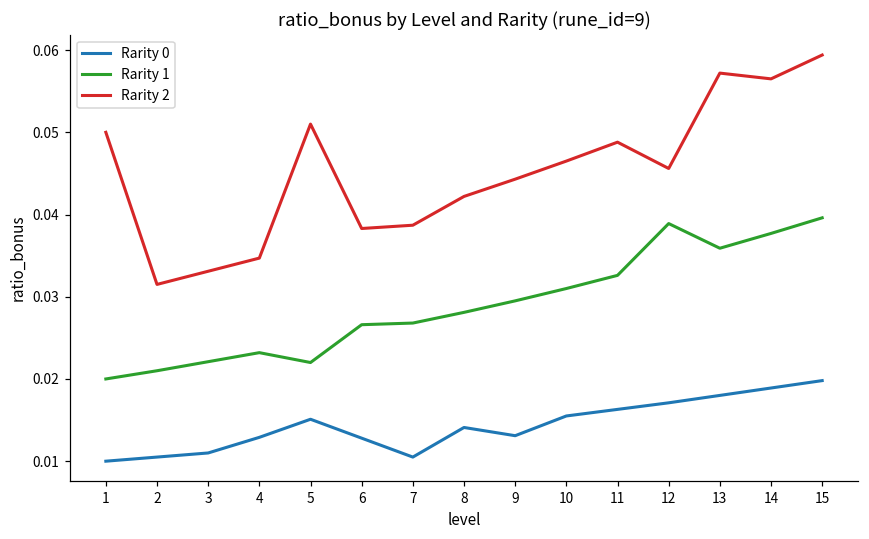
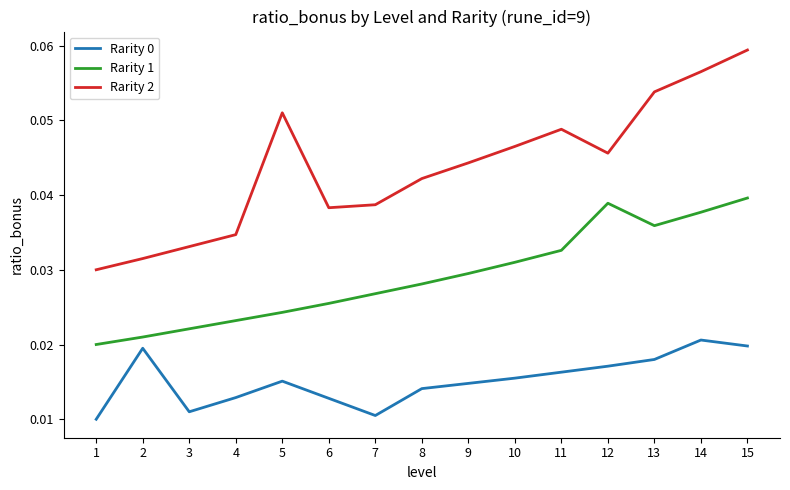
  {
    "Rarity 0": {
      "1": 0.010,
-     "2": 0.011,
+     "2": 0.020,
      "3": 0.011,
      "4": 0.013,
      "5": 0.015,
      "6": 0.013,
      "7": 0.011,
      "8": 0.014,
-     "9": 0.013,
+     "9": 0.015,
      "10": 0.016,
      "11": 0.016,
      "12": 0.017,
      "13": 0.018,
-     "14": 0.019,
+     "14": 0.021,
      "15": 0.020
    },
    "Rarity 1": {
      "1": 0.020,
      "2": 0.021,
      "3": 0.022,
      "4": 0.023,
-     "5": 0.022,
-     "6": 0.027,
+     "5": 0.024,
+     "6": 0.026,
      "7": 0.027,
      "8": 0.028,
      "9": 0.030,
      "10": 0.031,
      "11": 0.033,
      "12": 0.039,
      "13": 0.036,
      "14": 0.038,
      "15": 0.040
    },
    "Rarity 2": {
-     "1": 0.05,
+     "1": 0.03,
      "2": 0.032,
      "3": 0.033,
      "4": 0.035,
      "5": 0.051,
      "6": 0.038,
      "7": 0.039,
      "8": 0.042,
      "9": 0.044,
      "10": 0.047,
      "11": 0.049,
      "12": 0.046,
-     "13": 0.057,
+     "13": 0.054,
      "14": 0.057,
      "15": 0.059
    }
  }
